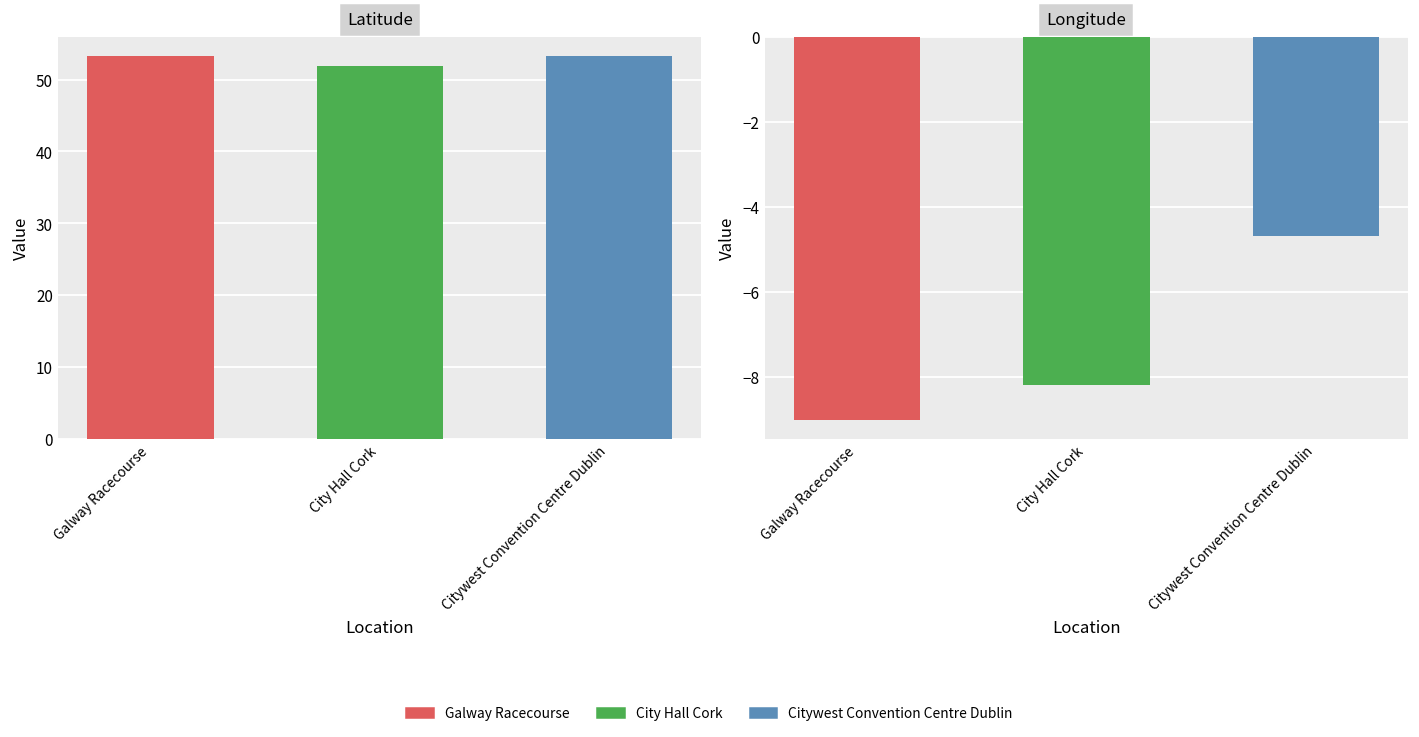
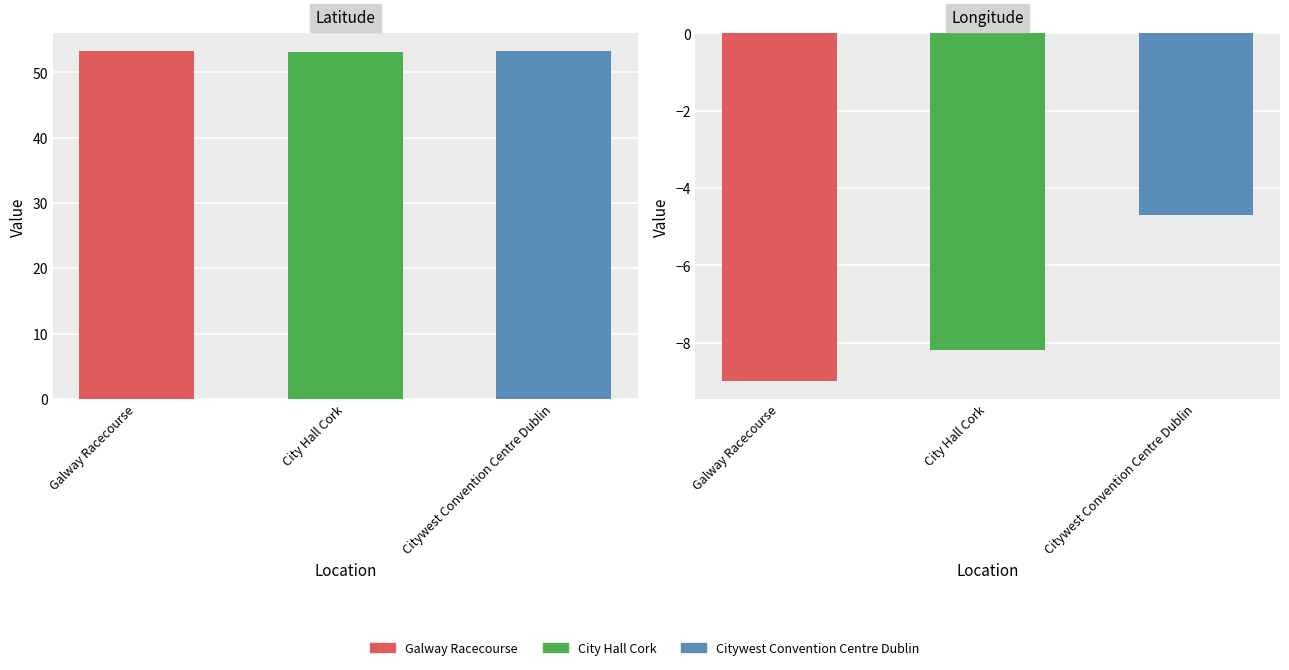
  {
    "Latitude": {
      "Galway Racecourse": 53,
-     "City Hall Cork": 52,
+     "City Hall Cork": 53,
      "Citywest Convention Centre Dublin": 53
    },
    "Longitude": {
      "Galway Racecourse": -9.0,
      "City Hall Cork": -8.2,
      "Citywest Convention Centre Dublin": -4.7
    }
  }
